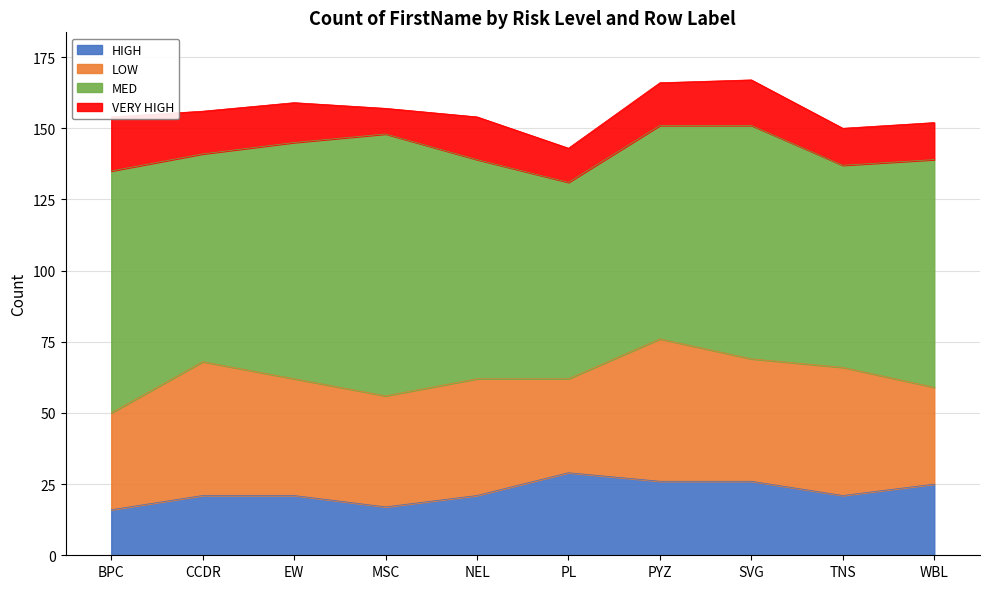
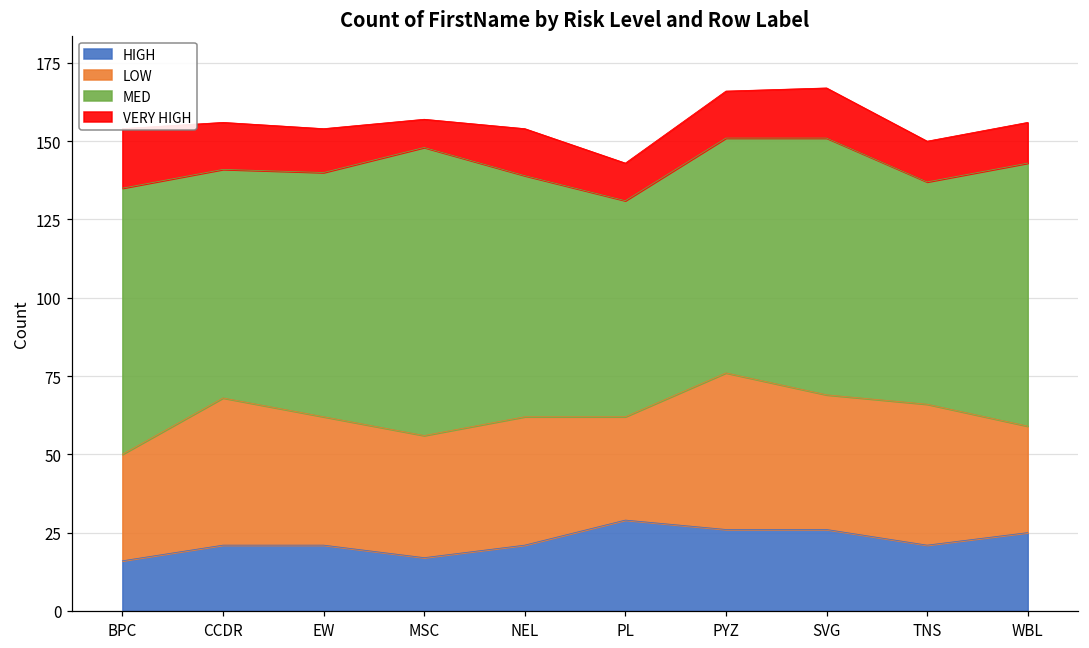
  {
    "HIGH": {
      "BPC": 16,
      "CCDR": 21,
      "EW": 21,
      "MSC": 17,
      "NEL": 21,
      "PL": 29,
      "PYZ": 26,
      "SVG": 26,
      "TNS": 21,
      "WBL": 25
    },
    "LOW": {
      "BPC": 34,
      "CCDR": 47,
      "EW": 41,
      "MSC": 39,
      "NEL": 41,
      "PL": 33,
      "PYZ": 50,
      "SVG": 43,
      "TNS": 45,
      "WBL": 34
    },
    "MED": {
      "BPC": 85,
      "CCDR": 73,
-     "EW": 83,
+     "EW": 78,
      "MSC": 92,
      "NEL": 77,
      "PL": 69,
      "PYZ": 75,
      "SVG": 82,
      "TNS": 71,
-     "WBL": 80
+     "WBL": 84
    },
    "VERY HIGH": {
      "CCDR": 15,
      "EW": 14,
      "MSC": 9,
      "NEL": 15,
      "PL": 12,
      "PYZ": 15,
      "SVG": 16,
      "TNS": 13,
      "WBL": 13
    }
  }
